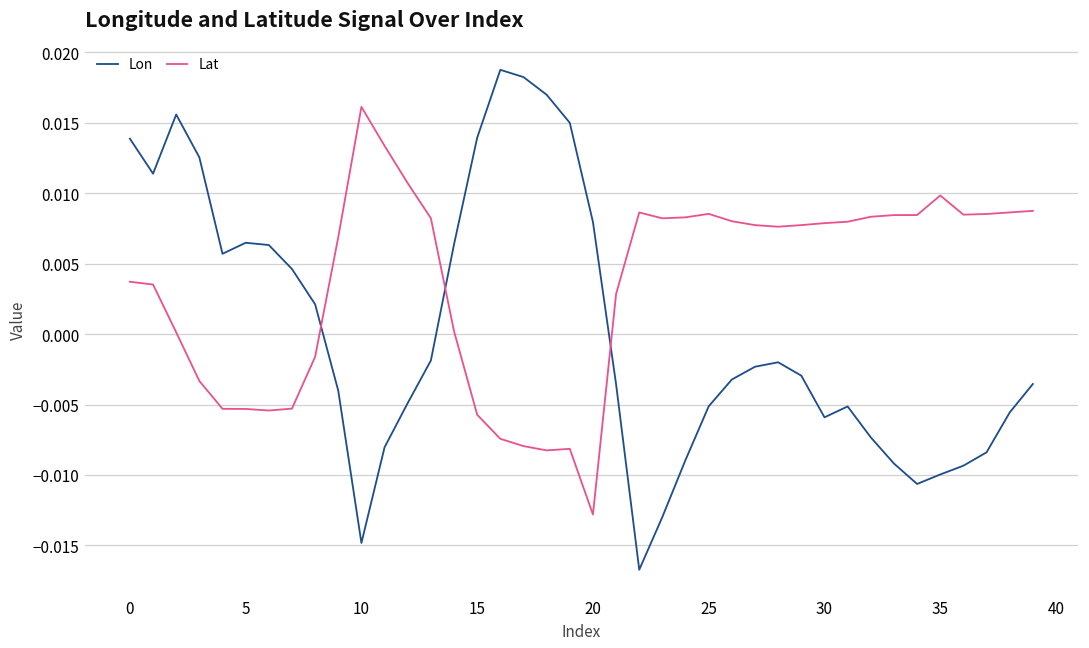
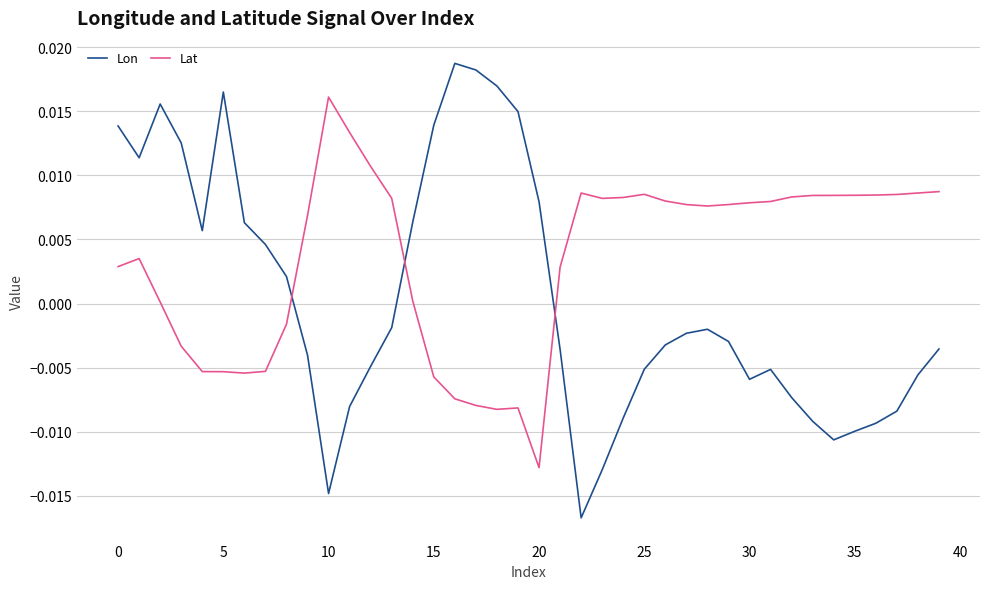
  {
    "Lon": {
      "0": 0.0139,
-     "5": 0.0065,
+     "5": 0.0165,
      "10": -0.0148,
      "15": 0.0139,
      "20": 0.0079,
      "25": -0.0051,
      "30": -0.0059,
      "35": -0.0100
    },
    "Lat": {
-     "0": 0.0037,
+     "0": 0.0029,
      "5": -0.0053,
      "10": 0.0161,
      "15": -0.0057,
      "20": -0.0128,
      "25": 0.0085,
      "30": 0.0079,
-     "35": 0.0098
+     "35": 0.0084
    }
  }
